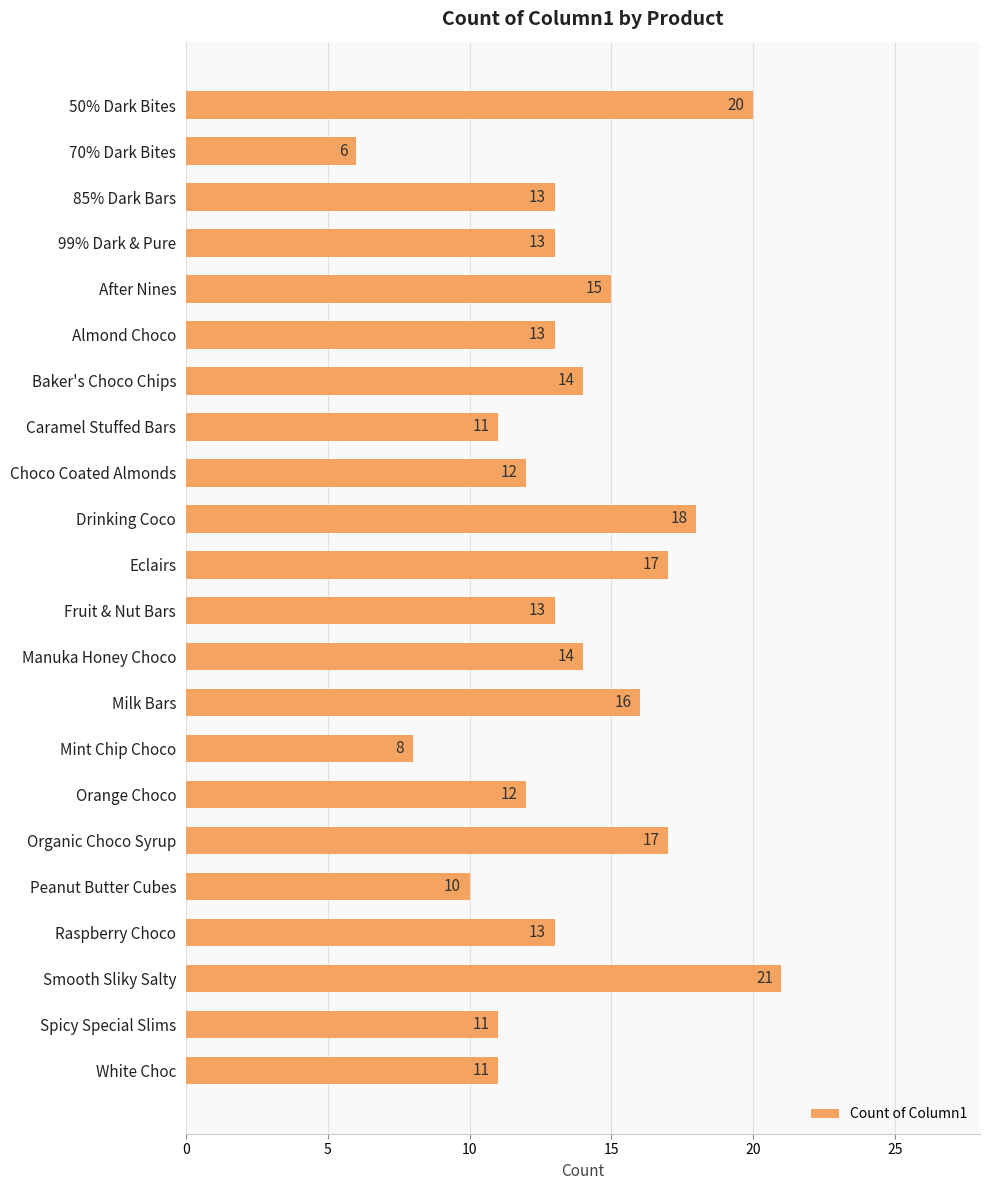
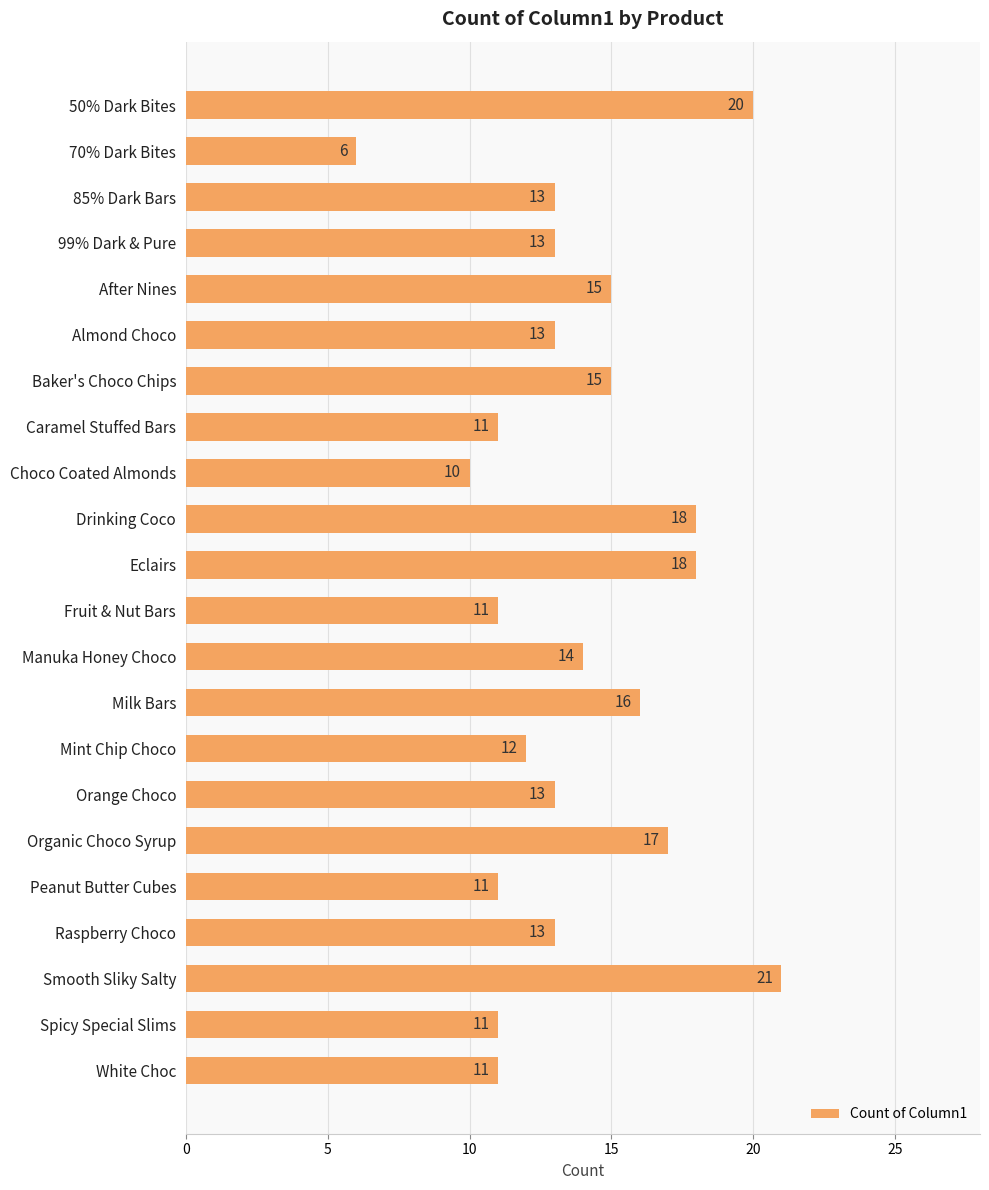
  {
    "50% Dark Bites": 20,
    "70% Dark Bites": 6,
    "85% Dark Bars": 13,
    "99% Dark & Pure": 13,
    "After Nines": 15,
    "Almond Choco": 13,
-   "Baker's Choco Chips": 14,
+   "Baker's Choco Chips": 15,
    "Caramel Stuffed Bars": 11,
-   "Choco Coated Almonds": 12,
+   "Choco Coated Almonds": 10,
    "Drinking Coco": 18,
-   "Eclairs": 17,
-   "Fruit & Nut Bars": 13,
+   "Eclairs": 18,
+   "Fruit & Nut Bars": 11,
    "Manuka Honey Choco": 14,
    "Milk Bars": 16,
-   "Mint Chip Choco": 8,
-   "Orange Choco": 12,
+   "Mint Chip Choco": 12,
+   "Orange Choco": 13,
    "Organic Choco Syrup": 17,
-   "Peanut Butter Cubes": 10,
+   "Peanut Butter Cubes": 11,
    "Raspberry Choco": 13,
    "Smooth Sliky Salty": 21,
    "Spicy Special Slims": 11,
    "White Choc": 11
  }
